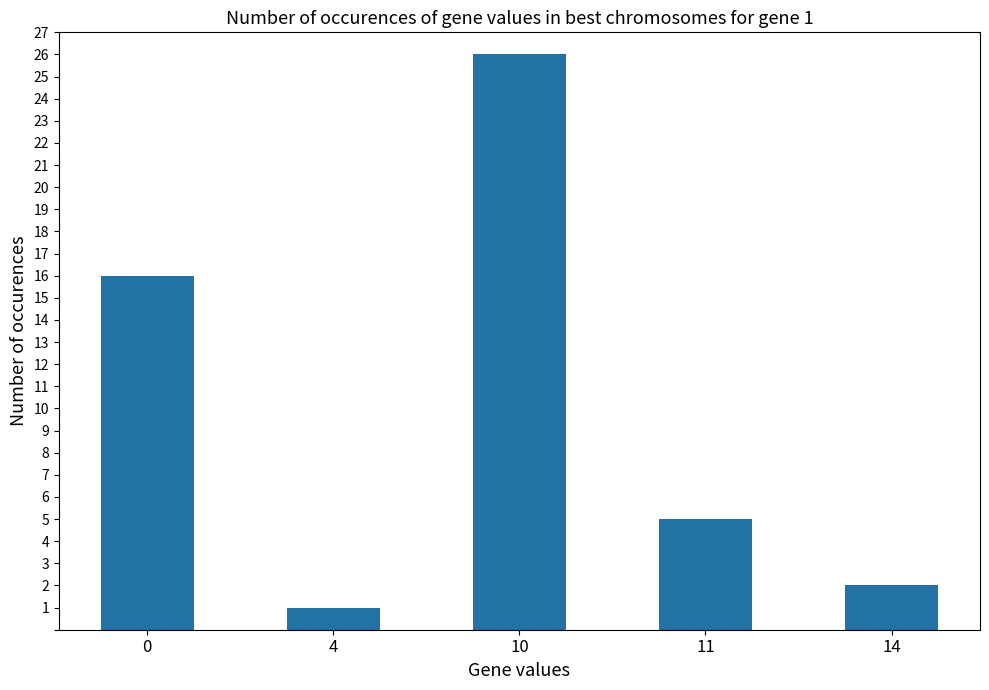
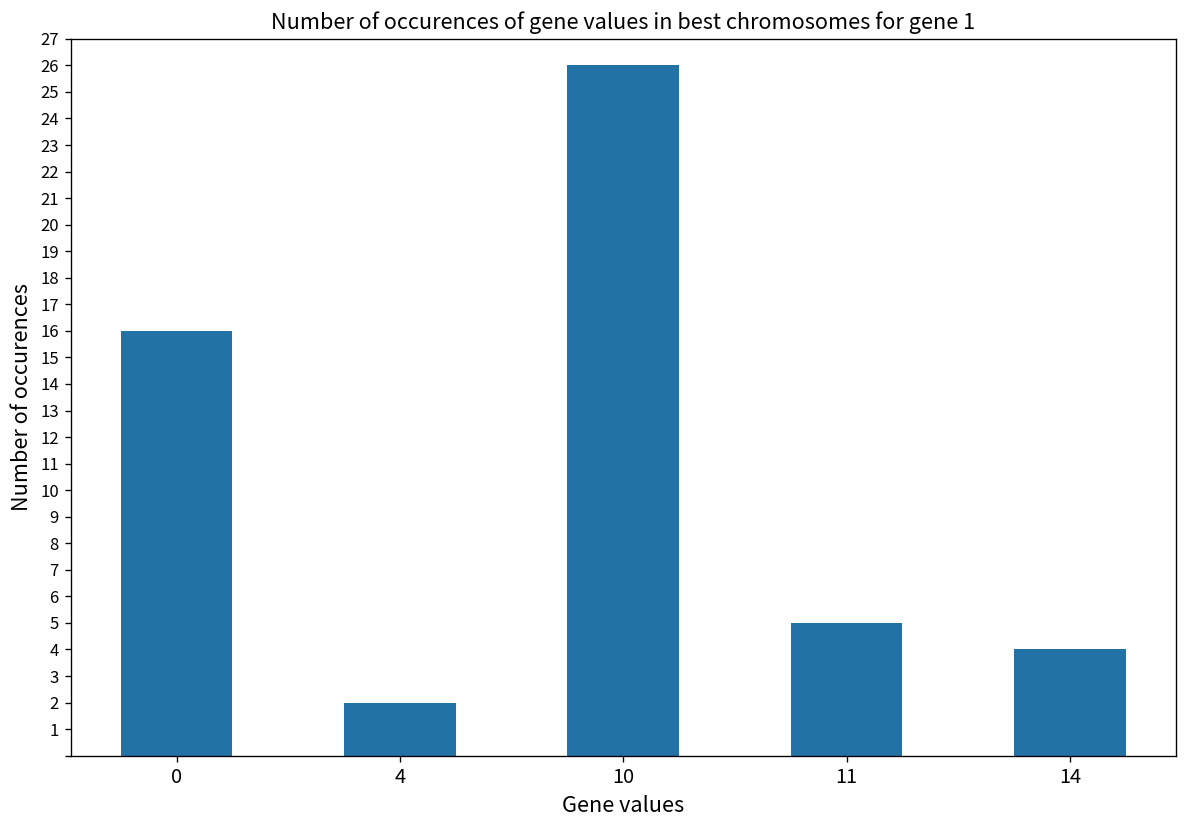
  {
    "0": 16,
-   "4": 1,
+   "4": 2,
    "10": 26,
    "11": 5,
-   "14": 2
+   "14": 4
  }
